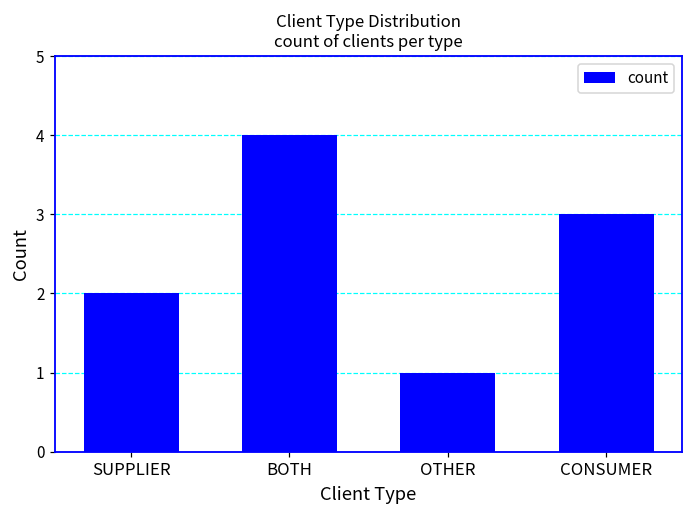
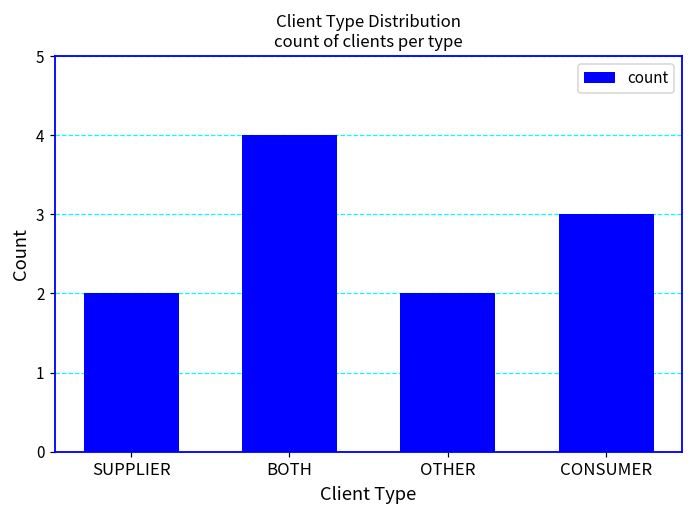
  {
    "SUPPLIER": 2,
    "BOTH": 4,
-   "OTHER": 1,
+   "OTHER": 2,
    "CONSUMER": 3
  }
